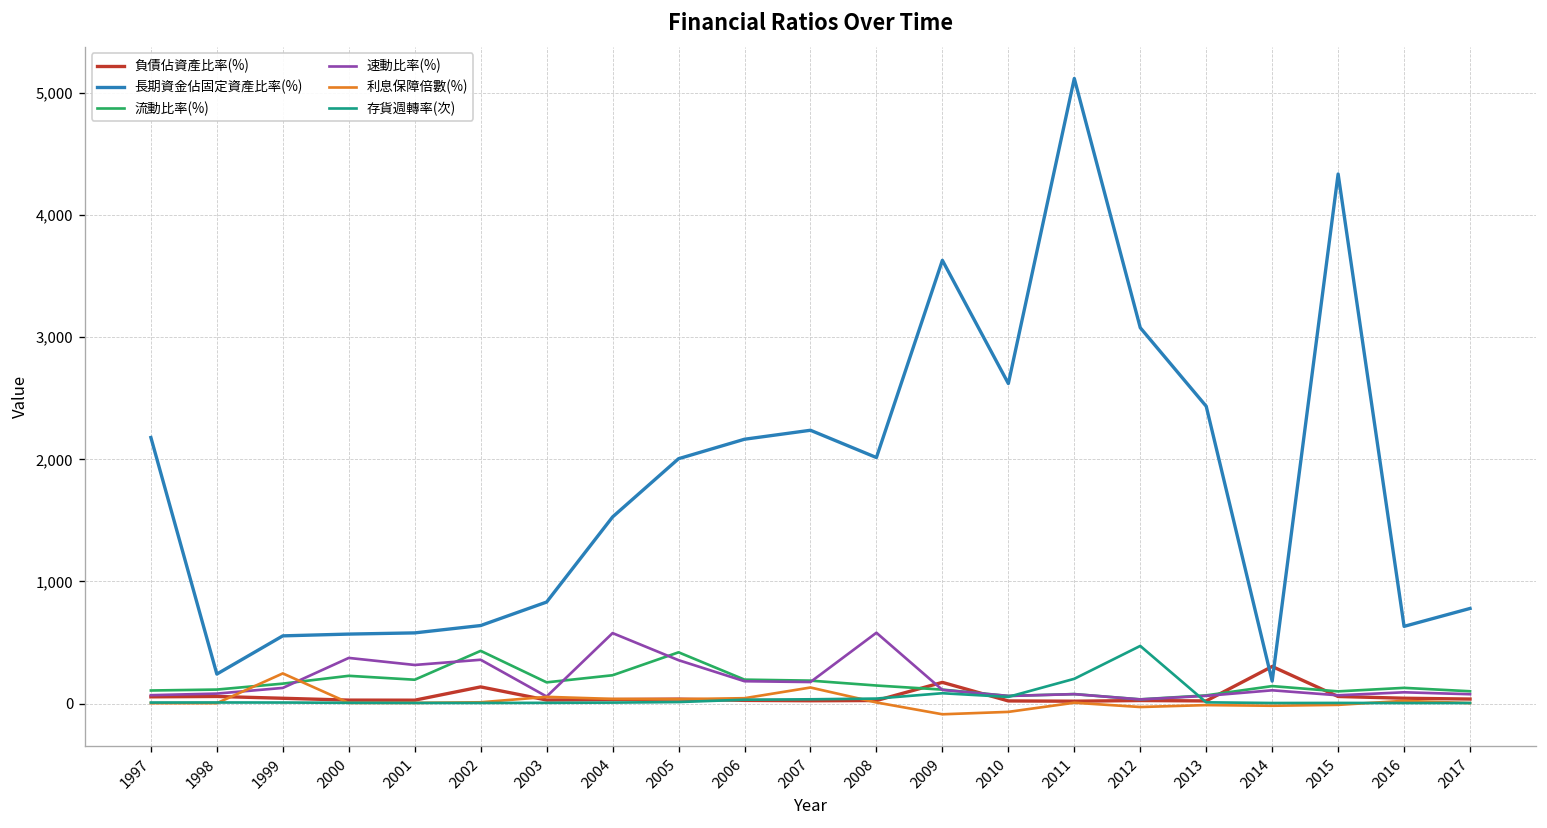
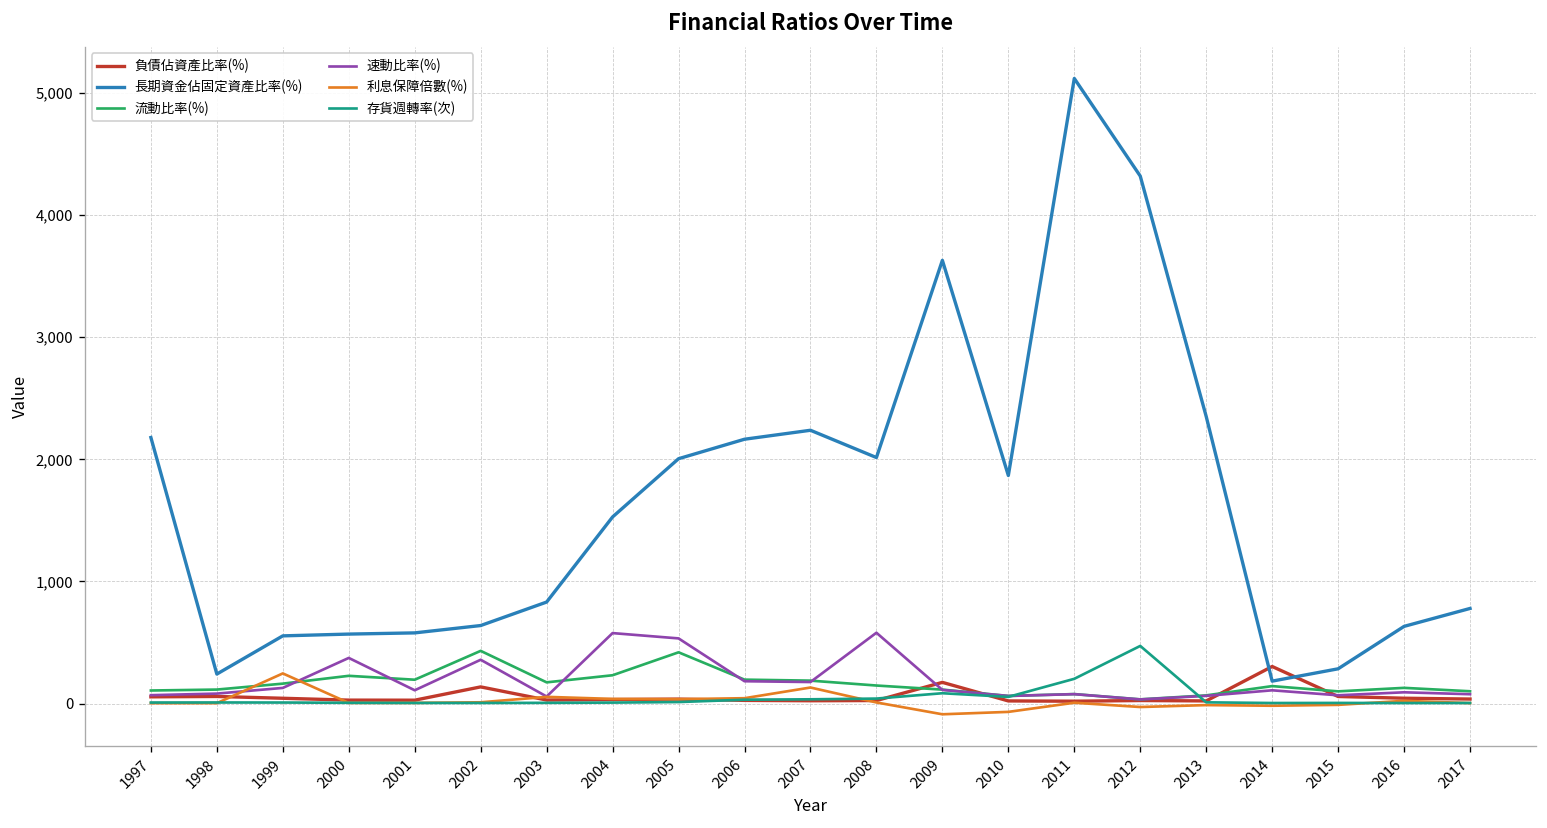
  {
    "負債佔資產比率(%)": {
      "1999": "40",
      "2002": "140",
      "2009": "170",
      "2010": "20",
      "2014": "300",
      "2017": "40"
    },
    "長期資金佔固定資產比率(%)": {
      "1997": "2,180",
      "1998": "240",
      "1999": "550",
      "2000": "570",
      "2001": "580",
      "2002": "640",
      "2003": "830",
      "2004": "1,530",
      "2005": "2,010",
      "2006": "2,160",
      "2007": "2,240",
      "2008": "2,010",
      "2009": "3,630",
-     "2010": "2,620",
+     "2010": "1,870",
      "2011": "5,120",
-     "2012": "3,080",
-     "2013": "2,430",
+     "2012": "4,320",
+     "2013": "2,350",
      "2014": "180",
-     "2015": "4,340",
+     "2015": "280",
      "2016": "630",
      "2017": "780"
    },
    "速動比率(%)": {
      "1999": "130",
      "2000": "370",
-     "2001": "320",
+     "2001": "110",
      "2002": "360",
      "2004": "580",
-     "2005": "350",
+     "2005": "530",
      "2008": "580",
      "2014": "110",
      "2016": "90"
    },
    "利息保障倍數(%)": {
      "1999": "250",
      "2007": "130",
      "2009": "-90",
      "2010": "-70",
      "2012": "-30"
    }
  }
